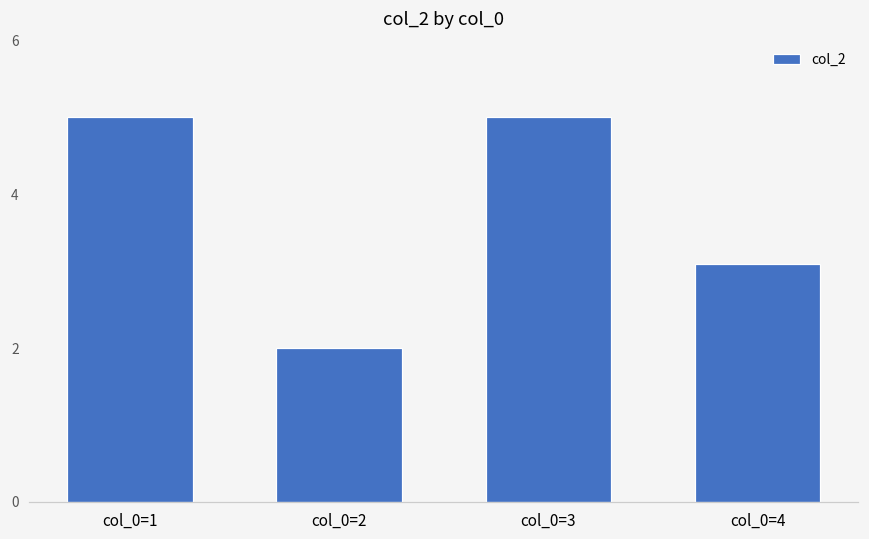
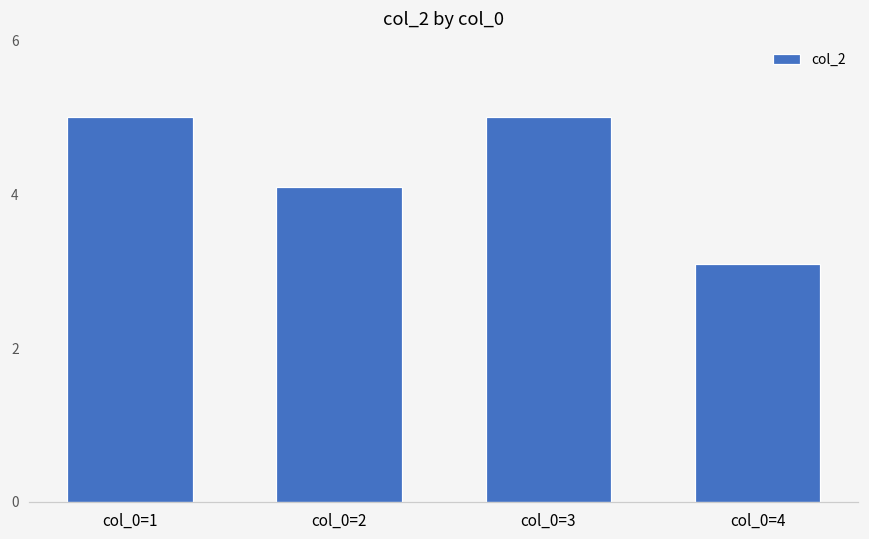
  {
    "col_0=1": 5.0,
-   "col_0=2": 2.0,
+   "col_0=2": 4.1,
    "col_0=3": 5.0,
    "col_0=4": 3.1
  }
